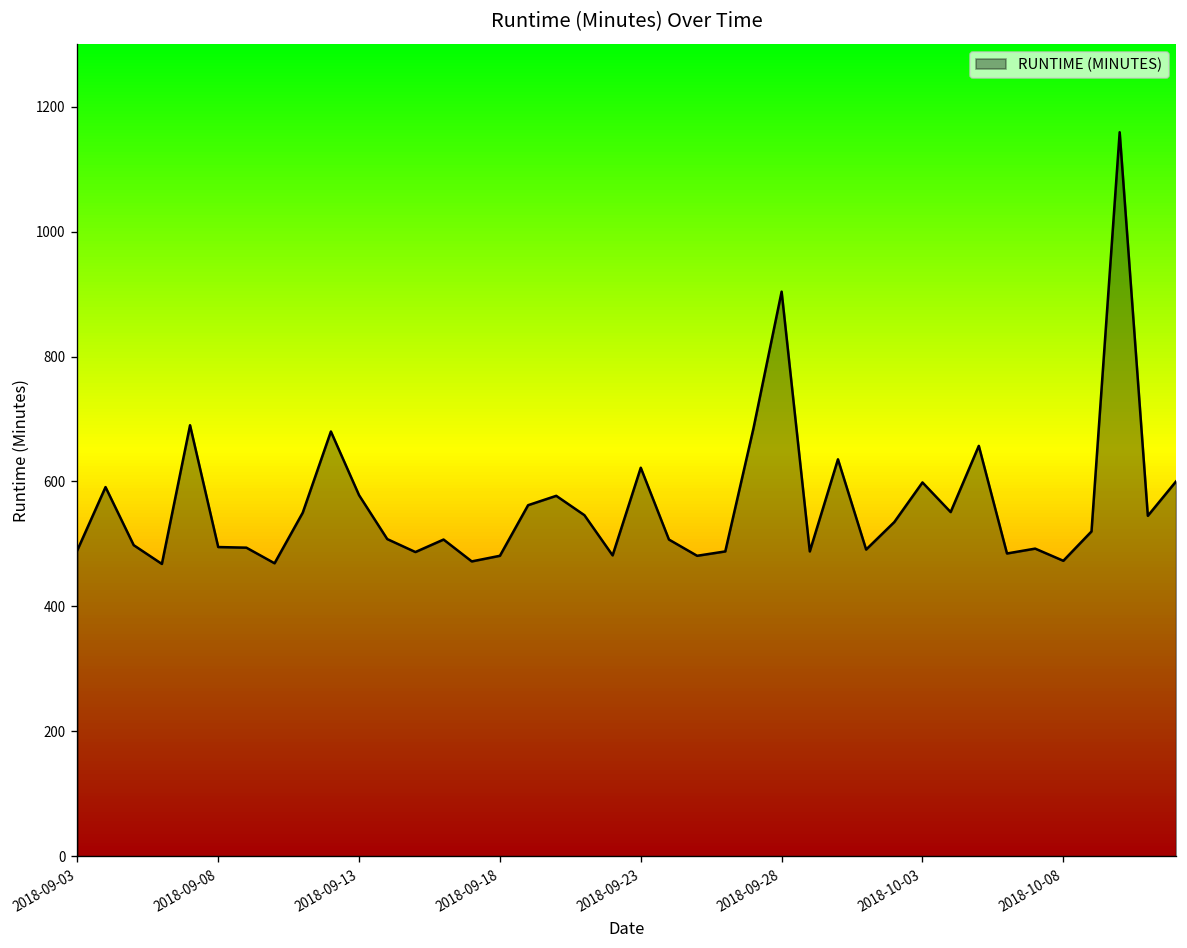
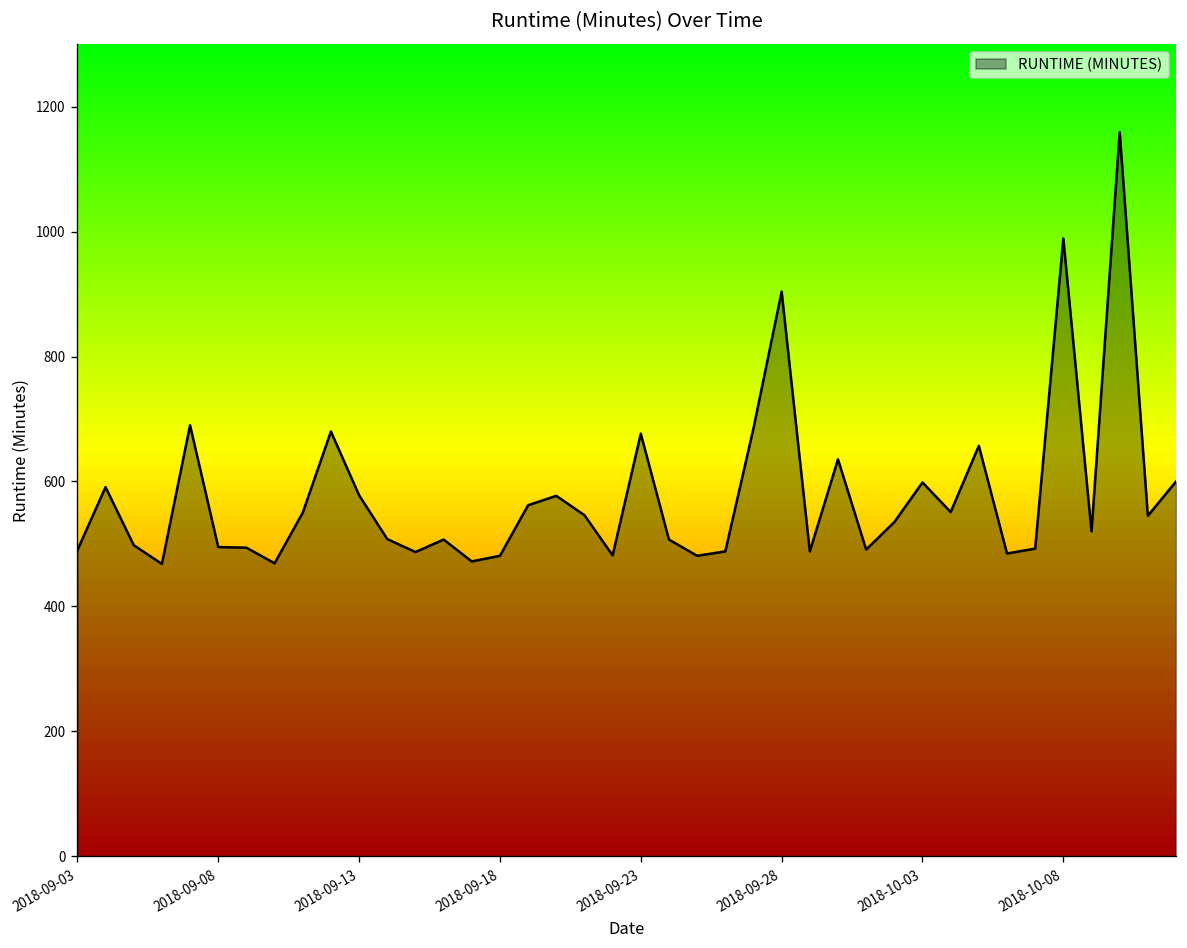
  {
    "2018-09-03": 490,
    "2018-09-08": 500,
    "2018-09-13": 580,
    "2018-09-18": 480,
-   "2018-09-23": 620,
+   "2018-09-23": 680,
    "2018-09-28": 900,
    "2018-10-03": 600,
-   "2018-10-08": 470
+   "2018-10-08": 990
  }
